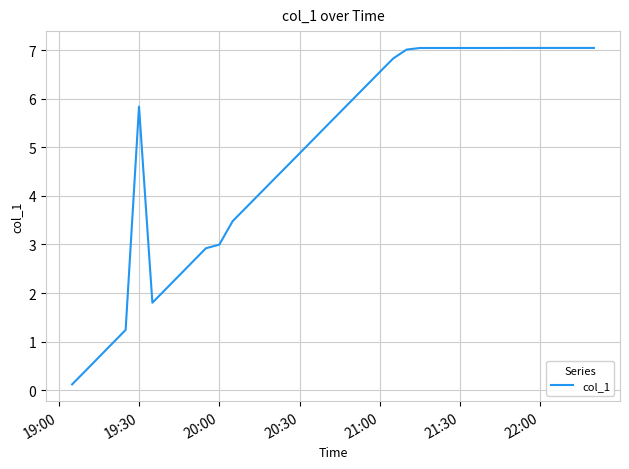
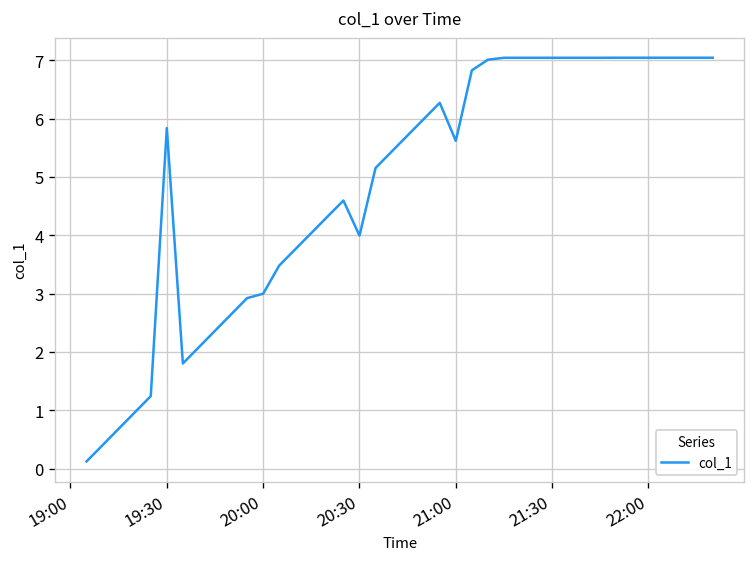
  {
    "19:30": 5.8,
    "20:00": 3.0,
-   "20:30": 4.9,
-   "21:00": 6.5,
+   "20:30": 4.0,
+   "21:00": 5.6,
    "21:30": 7.0,
    "22:00": 7.0
  }
